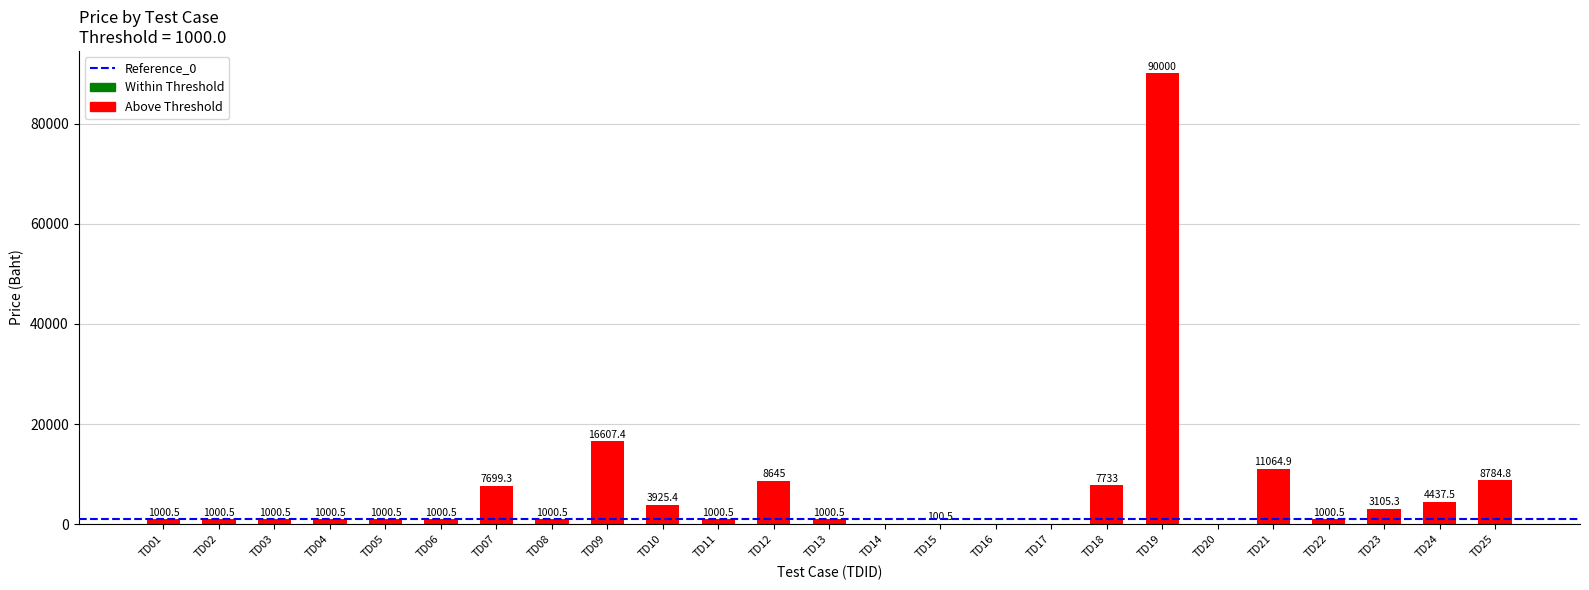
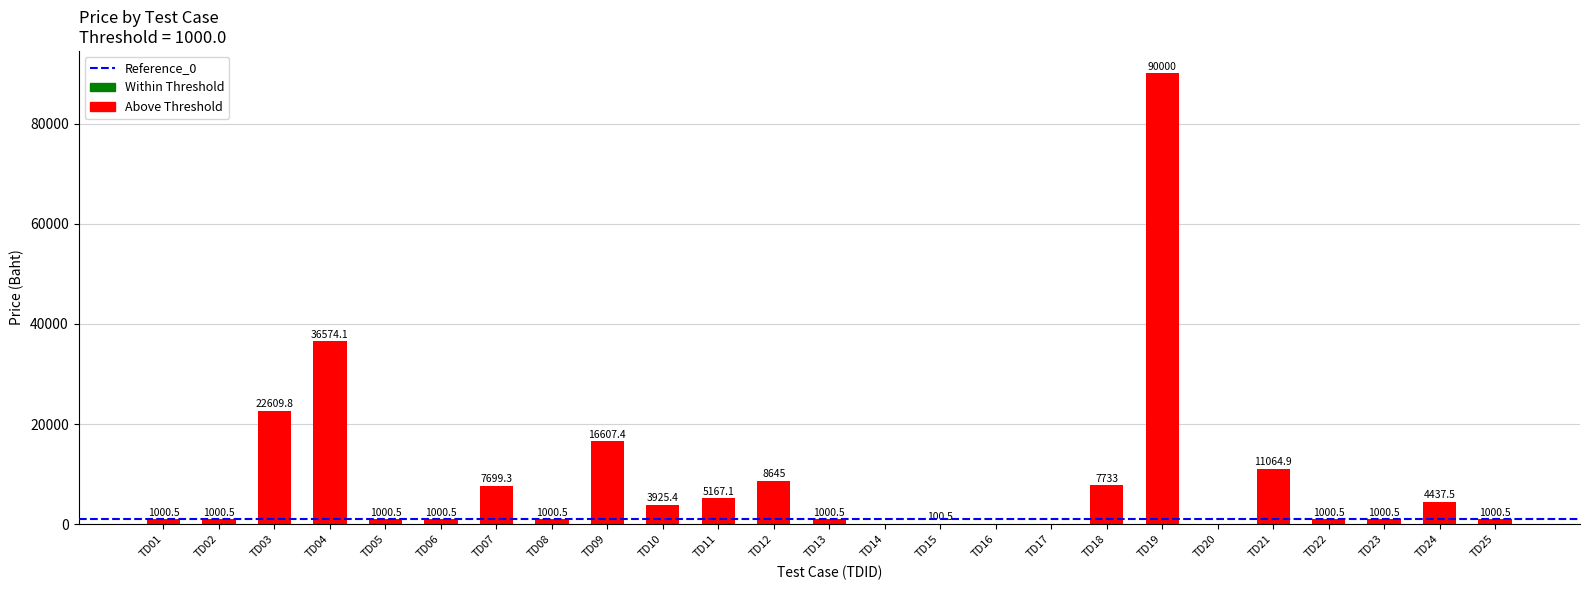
  {
    "TD01": 1000.5,
    "TD02": 1000.5,
-   "TD03": 1000.5,
-   "TD04": 1000.5,
+   "TD03": 22609.8,
+   "TD04": 36574.1,
    "TD05": 1000.5,
    "TD06": 1000.5,
    "TD07": 7699.3,
    "TD08": 1000.5,
    "TD09": 16607.4,
    "TD10": 3925.4,
-   "TD11": 1000.5,
+   "TD11": 5167.1,
    "TD12": 8645,
    "TD13": 1000.5,
    "TD15": 100.5,
    "TD18": 7733,
    "TD19": 90000,
    "TD21": 11064.9,
    "TD22": 1000.5,
-   "TD23": 3105.3,
+   "TD23": 1000.5,
    "TD24": 4437.5,
-   "TD25": 8784.8
+   "TD25": 1000.5
  }
